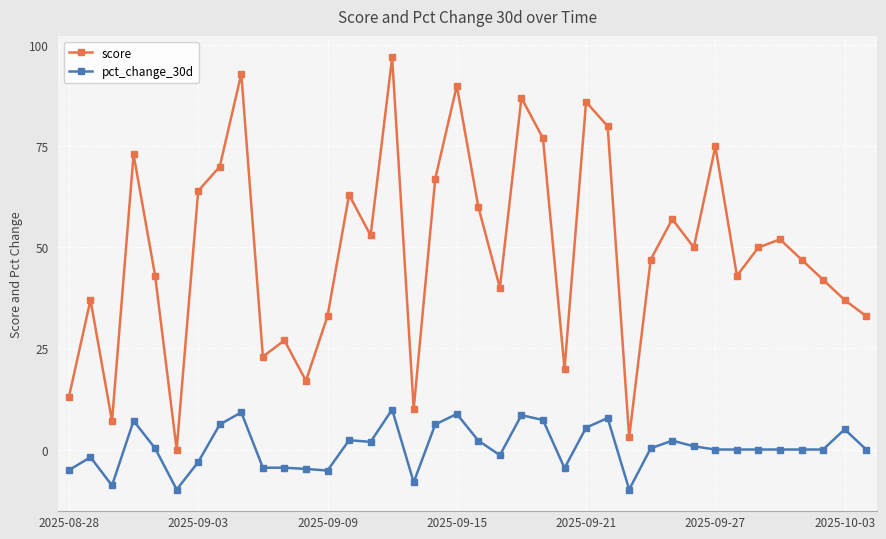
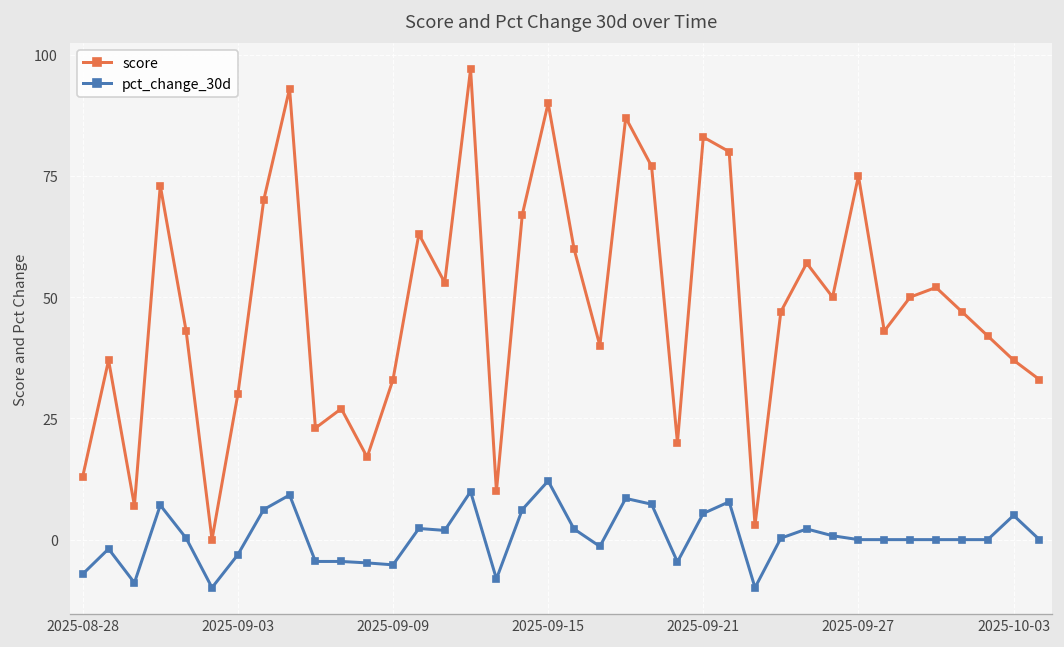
  {
    "score": {
      "2025-08-28": 13,
-     "2025-09-03": 64,
+     "2025-09-03": 30,
      "2025-09-09": 33,
      "2025-09-15": 90,
-     "2025-09-21": 86,
+     "2025-09-21": 83,
      "2025-09-27": 75,
      "2025-10-03": 37
    },
    "pct_change_30d": {
-     "2025-08-28": -5,
+     "2025-08-28": -7,
      "2025-09-03": -3,
      "2025-09-09": -5,
-     "2025-09-15": 9,
+     "2025-09-15": 12,
      "2025-09-21": 5,
      "2025-09-27": 0,
      "2025-10-03": 5
    }
  }
